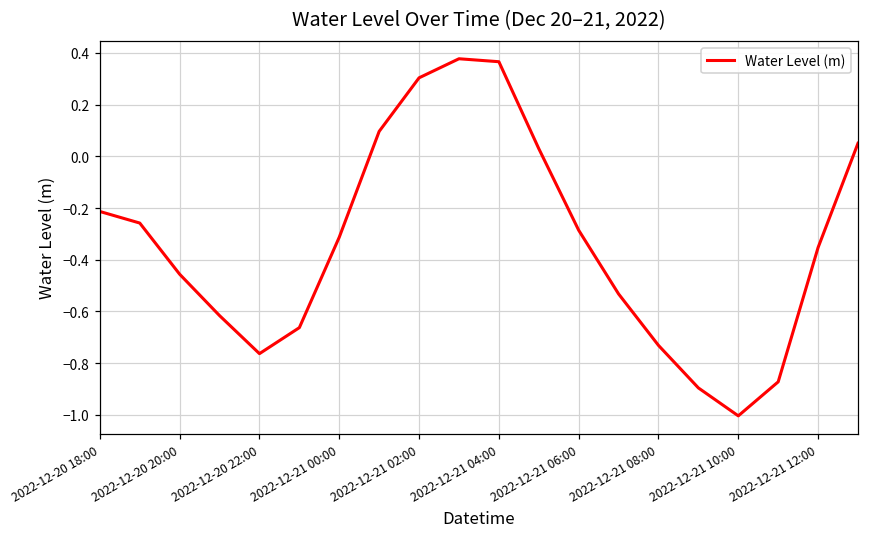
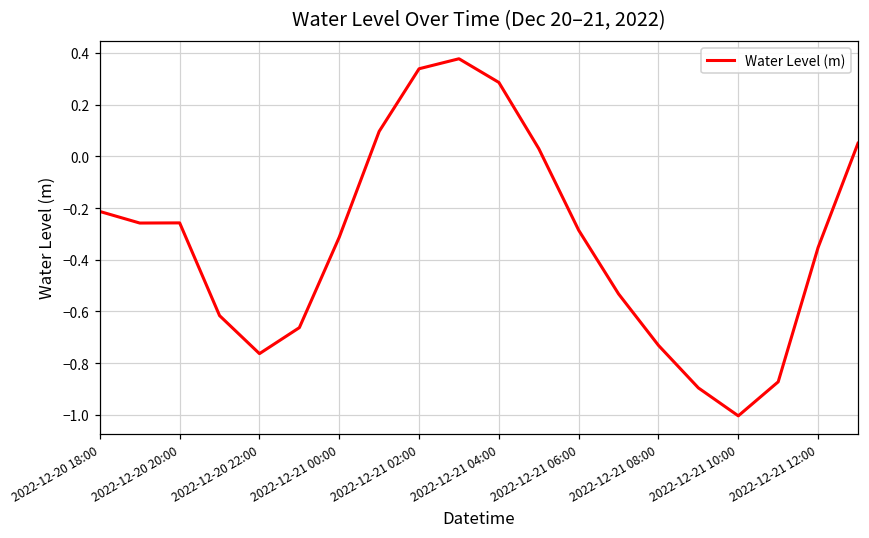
  {
    "2022-12-20 18:00": -0.21,
-   "2022-12-20 20:00": -0.46,
+   "2022-12-20 20:00": -0.26,
    "2022-12-20 22:00": -0.76,
    "2022-12-21 00:00": -0.31,
-   "2022-12-21 02:00": 0.30,
-   "2022-12-21 04:00": 0.37,
+   "2022-12-21 02:00": 0.34,
+   "2022-12-21 04:00": 0.29,
    "2022-12-21 06:00": -0.29,
    "2022-12-21 08:00": -0.73,
    "2022-12-21 10:00": -1.00,
    "2022-12-21 12:00": -0.35
  }
